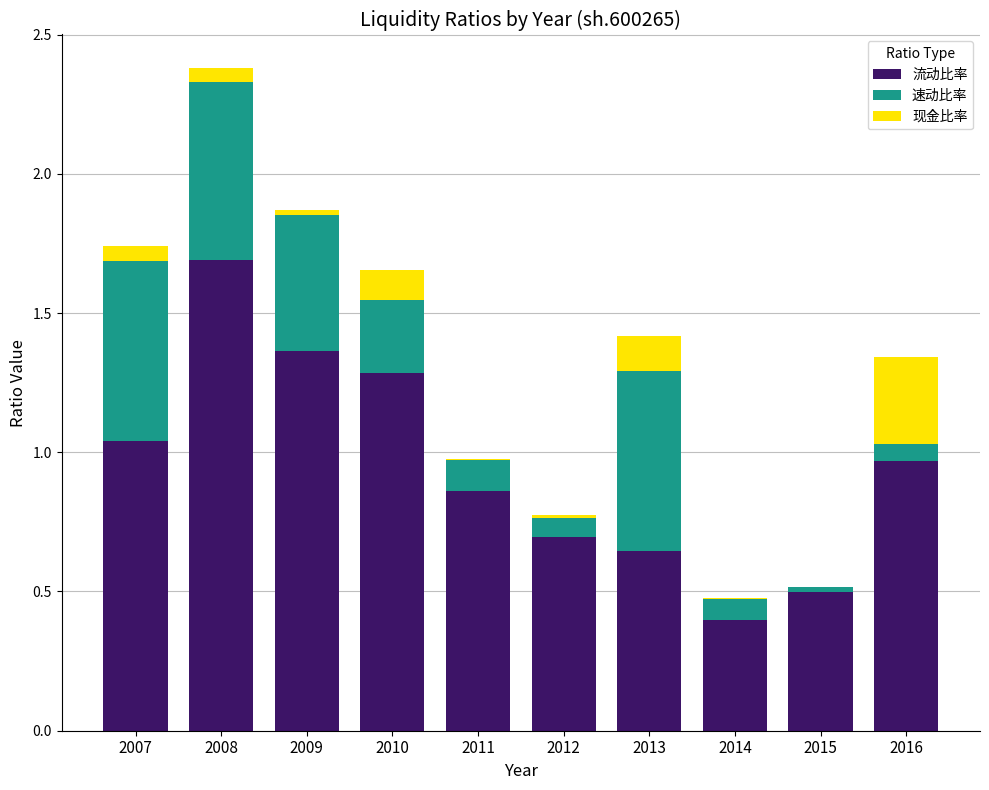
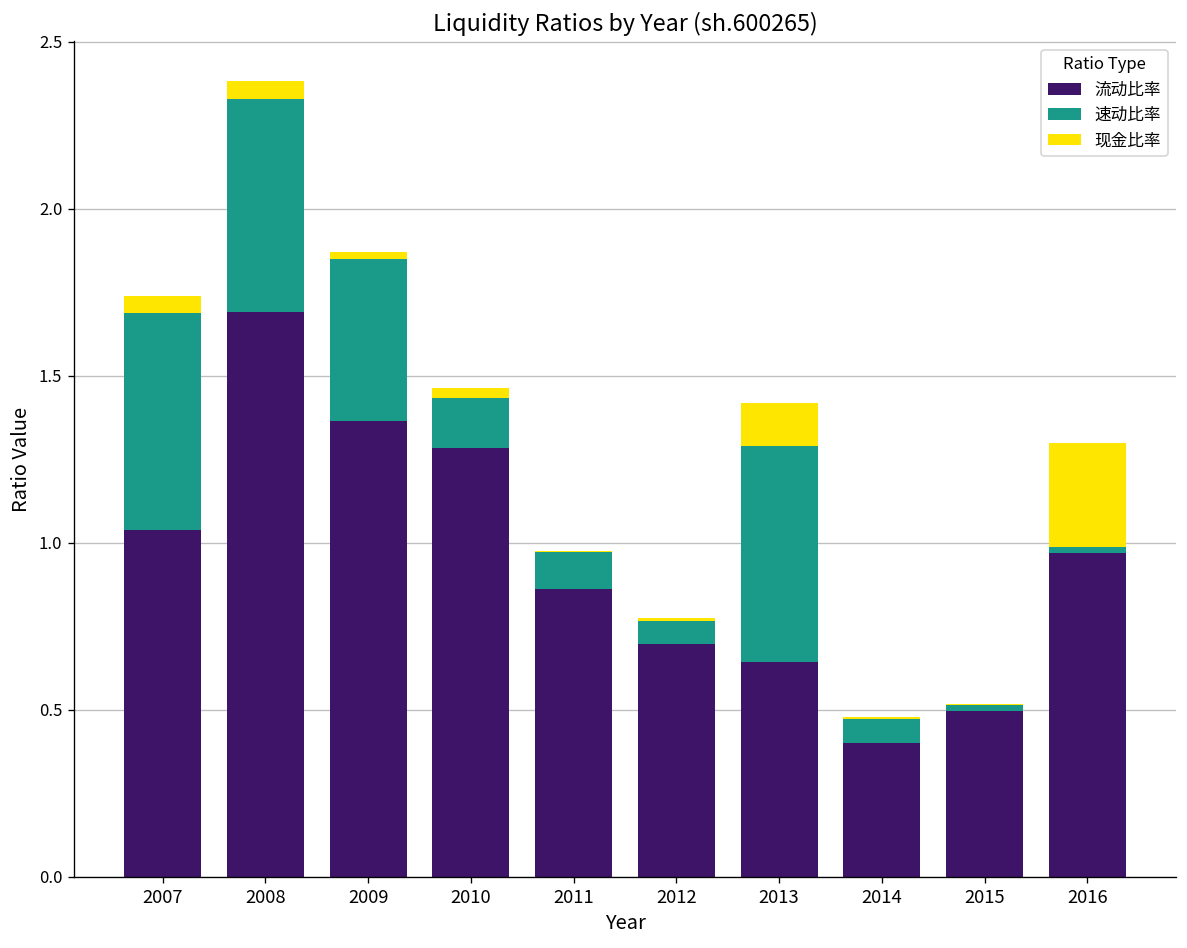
  {
    "流动比率": {
      "2007": 1.04,
      "2008": 1.69,
      "2009": 1.37,
      "2010": 1.28,
      "2011": 0.86,
      "2012": 0.70,
      "2013": 0.64,
      "2014": 0.40,
      "2015": 0.50,
      "2016": 0.97
    },
    "速动比率": {
      "2007": 0.65,
      "2008": 0.64,
      "2009": 0.49,
-     "2010": 0.26,
+     "2010": 0.15,
      "2011": 0.11,
      "2012": 0.07,
      "2013": 0.65,
      "2014": 0.07,
      "2015": 0.02,
-     "2016": 0.06
+     "2016": 0.02
    },
    "现金比率": {
      "2007": 0.05,
      "2008": 0.05,
      "2009": 0.02,
-     "2010": 0.11,
+     "2010": 0.03,
      "2012": 0.01,
      "2013": 0.13,
      "2016": 0.31
    }
  }
